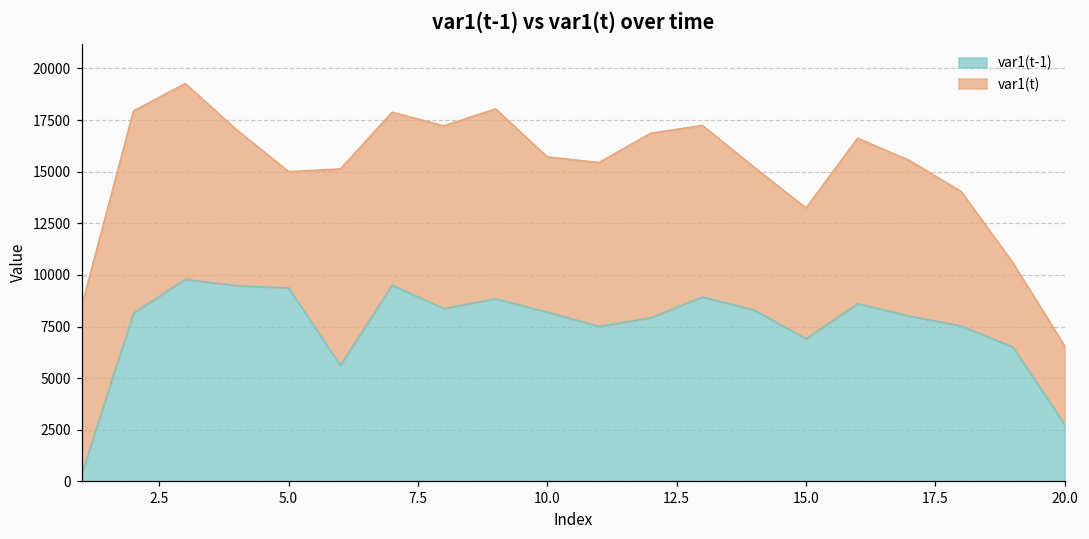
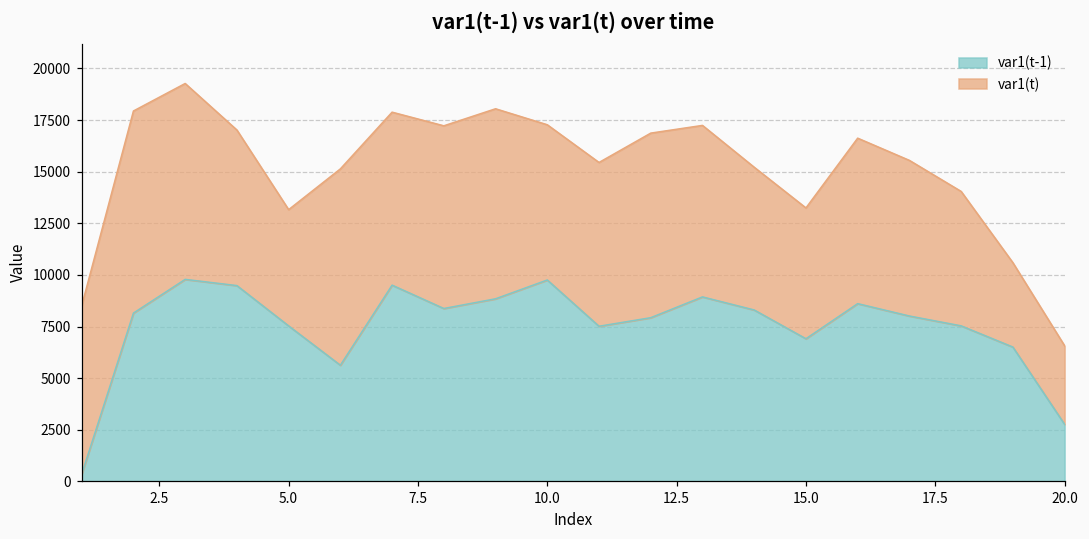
  {
    "var1(t-1)": {
-     "5.0": 9400,
-     "10.0": 8200,
+     "5.0": 7500,
+     "10.0": 9800,
      "15.0": 6900,
      "20.0": 2800
    },
    "var1(t)": {
      "5.0": 5600,
      "10.0": 7500,
      "15.0": 6300,
      "20.0": 3800
    }
  }
